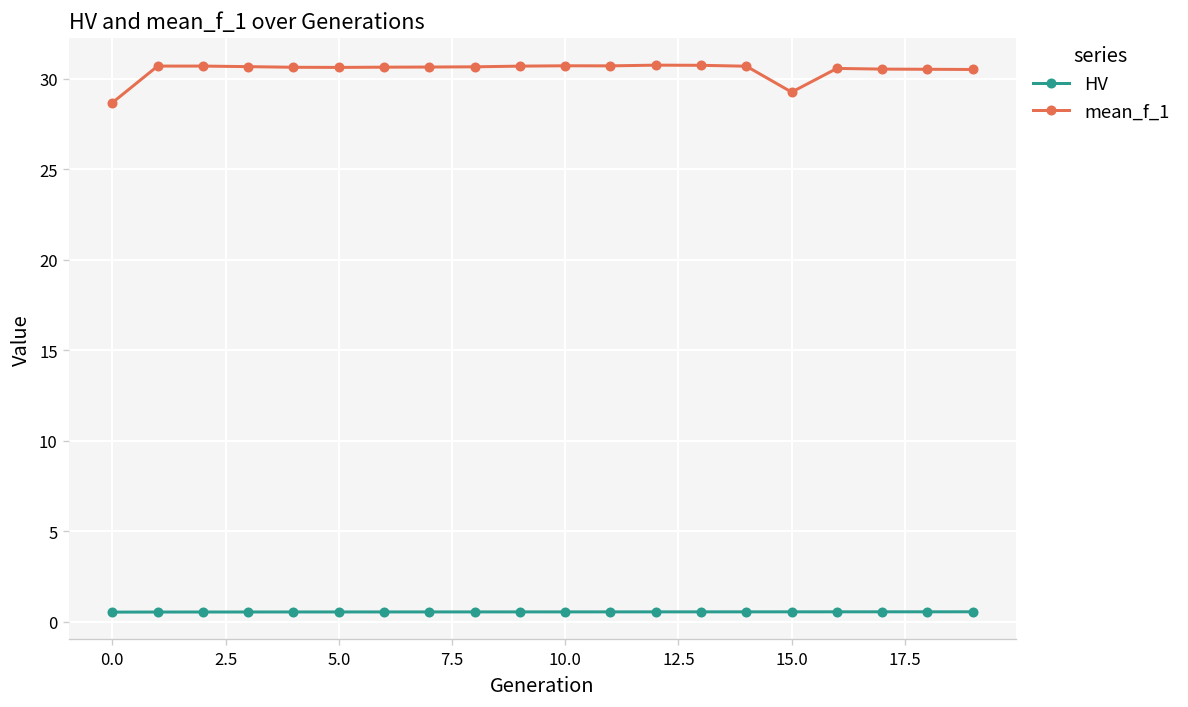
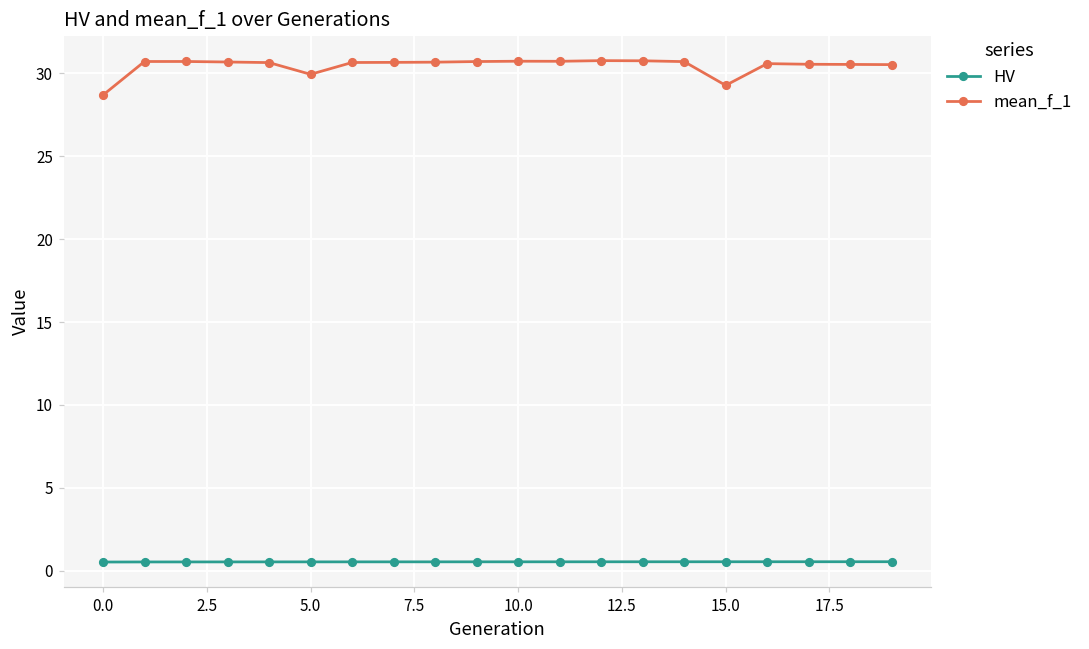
  {
    "HV": {
      "0.0": 0.5,
      "5.0": 0.5,
      "10.0": 0.5,
      "15.0": 0.5
    },
    "mean_f_1": {
      "0.0": 28.7,
-     "5.0": 30.6,
+     "5.0": 29.9,
      "10.0": 30.7,
      "15.0": 29.3
    }
  }
